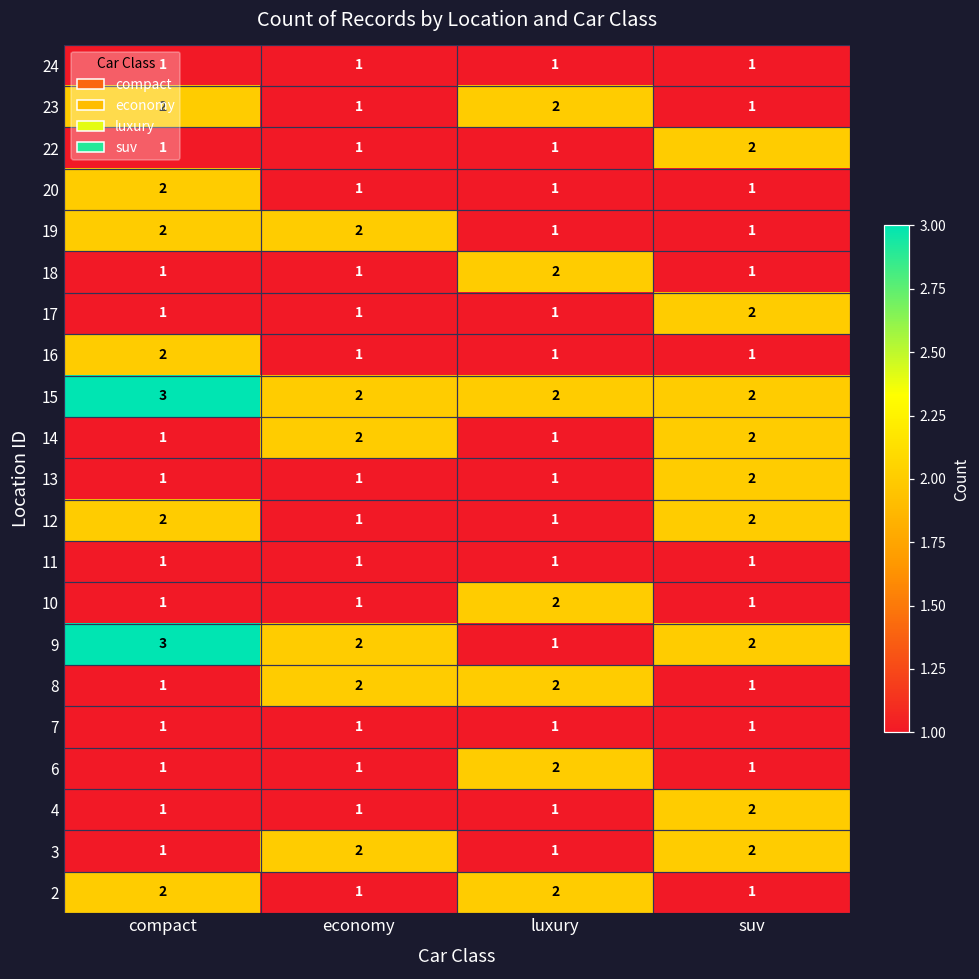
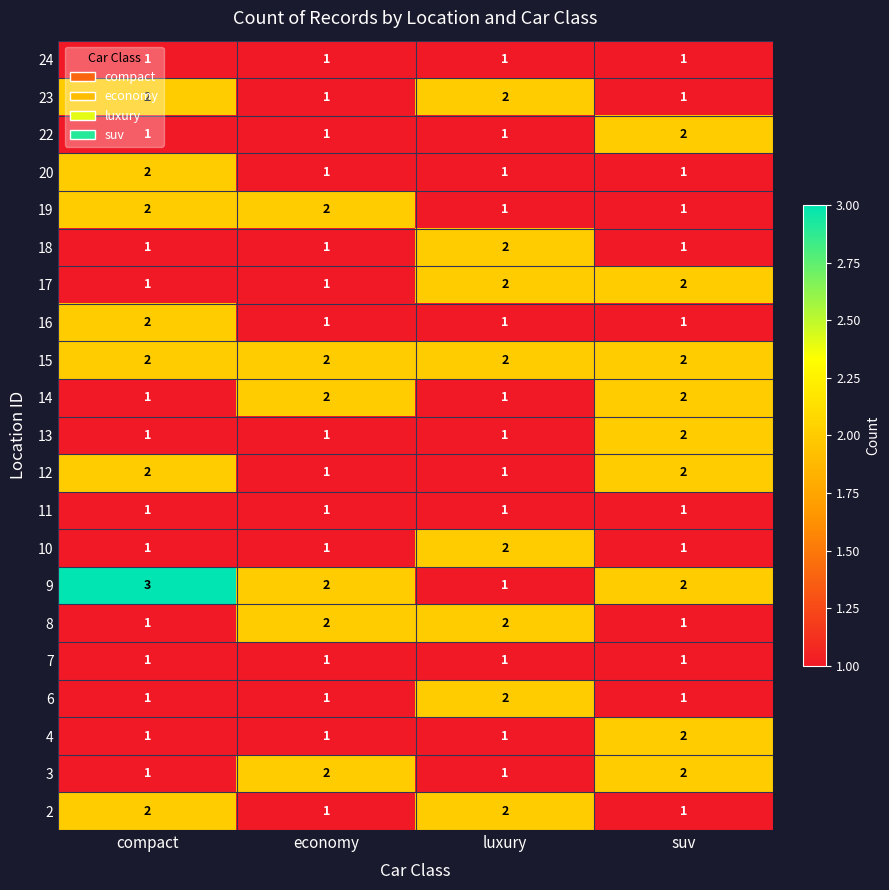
  {
    "24": {
      "economy": 1,
      "luxury": 1,
      "suv": 1
    },
    "23": {
      "economy": 1,
      "luxury": 2,
      "suv": 1
    },
    "22": {
      "economy": 1,
      "luxury": 1,
      "suv": 2
    },
    "20": {
      "compact": 2,
      "economy": 1,
      "luxury": 1,
      "suv": 1
    },
    "19": {
      "compact": 2,
      "economy": 2,
      "luxury": 1,
      "suv": 1
    },
    "18": {
      "compact": 1,
      "economy": 1,
      "luxury": 2,
      "suv": 1
    },
    "17": {
      "compact": 1,
      "economy": 1,
-     "luxury": 1,
+     "luxury": 2,
      "suv": 2
    },
    "16": {
      "compact": 2,
      "economy": 1,
      "luxury": 1,
      "suv": 1
    },
    "15": {
-     "compact": 3,
+     "compact": 2,
      "economy": 2,
      "luxury": 2,
      "suv": 2
    },
    "14": {
      "compact": 1,
      "economy": 2,
      "luxury": 1,
      "suv": 2
    },
    "13": {
      "compact": 1,
      "economy": 1,
      "luxury": 1,
      "suv": 2
    },
    "12": {
      "compact": 2,
      "economy": 1,
      "luxury": 1,
      "suv": 2
    },
    "11": {
      "compact": 1,
      "economy": 1,
      "luxury": 1,
      "suv": 1
    },
    "10": {
      "compact": 1,
      "economy": 1,
      "luxury": 2,
      "suv": 1
    },
    "9": {
      "compact": 3,
      "economy": 2,
      "luxury": 1,
      "suv": 2
    },
    "8": {
      "compact": 1,
      "economy": 2,
      "luxury": 2,
      "suv": 1
    },
    "7": {
      "compact": 1,
      "economy": 1,
      "luxury": 1,
      "suv": 1
    },
    "6": {
      "compact": 1,
      "economy": 1,
      "luxury": 2,
      "suv": 1
    },
    "4": {
      "compact": 1,
      "economy": 1,
      "luxury": 1,
      "suv": 2
    },
    "3": {
      "compact": 1,
      "economy": 2,
      "luxury": 1,
      "suv": 2
    },
    "2": {
      "compact": 2,
      "economy": 1,
      "luxury": 2,
      "suv": 1
    }
  }
